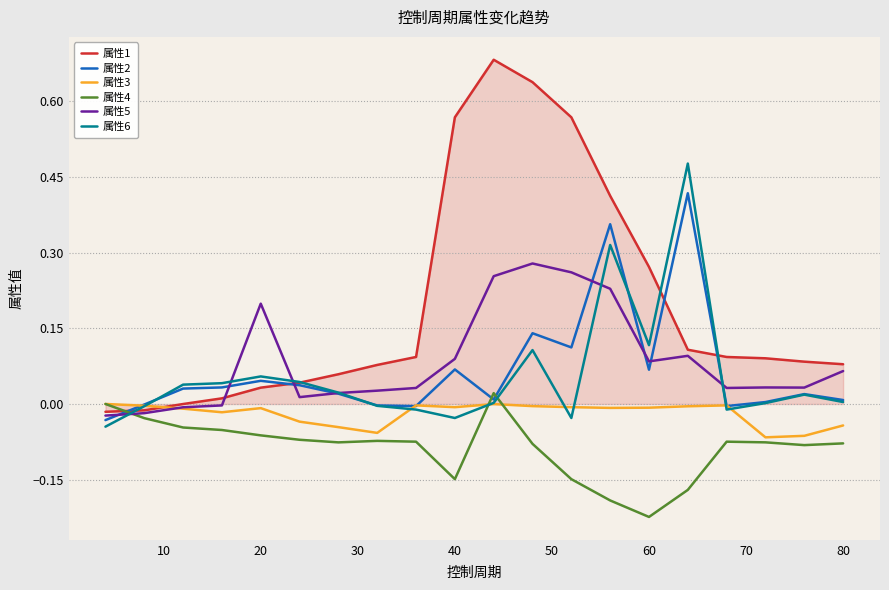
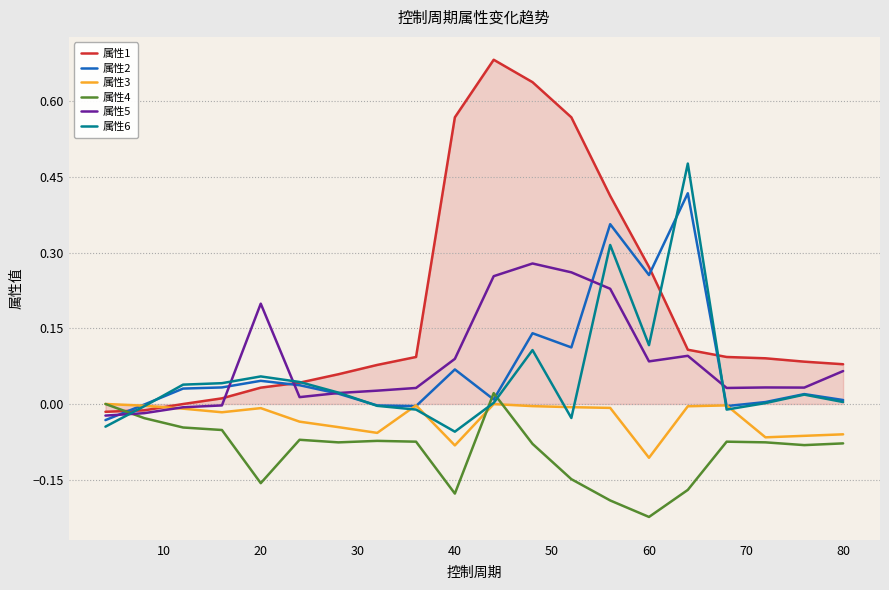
  {
    "属性2": {
      "20": 0.05,
      "40": 0.07,
-     "60": 0.07
+     "60": 0.26
    },
    "属性3": {
      "20": -0.01,
-     "40": -0.01,
-     "60": -0.01,
-     "80": -0.04
+     "40": -0.08,
+     "60": -0.11,
+     "80": -0.06
    },
    "属性4": {
-     "20": -0.06,
-     "40": -0.15,
+     "20": -0.16,
+     "40": -0.18,
      "60": -0.22,
      "80": -0.08
    },
    "属性5": {
      "20": 0.20,
      "40": 0.09,
      "60": 0.08,
      "80": 0.07
    },
    "属性6": {
      "20": 0.05,
-     "40": -0.03,
+     "40": -0.05,
      "60": 0.12
    }
  }
